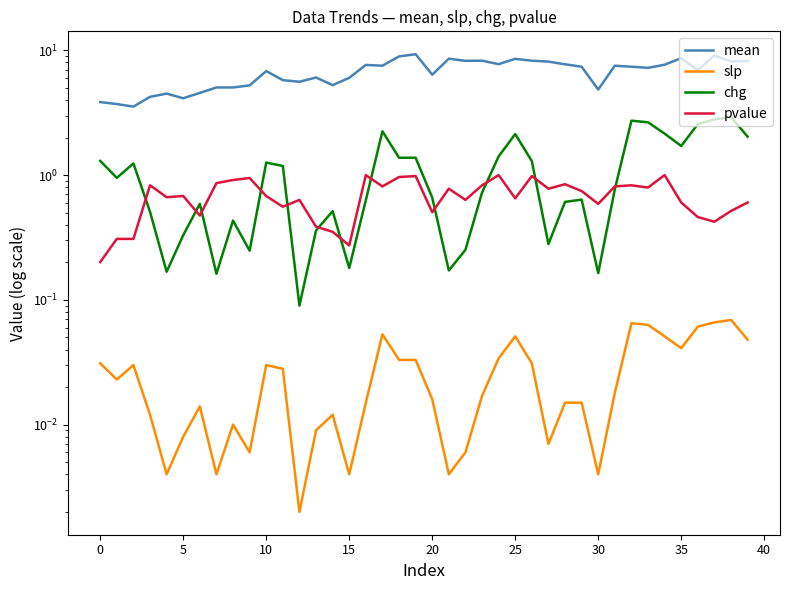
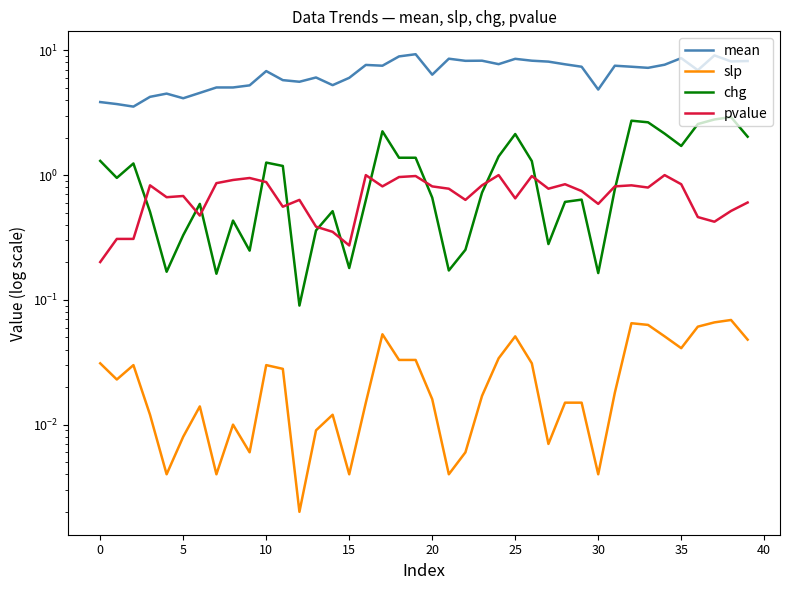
  {
    "mean": {
      "0": 3.9,
      "5": 4.1,
      "10": 7,
      "15": 6,
      "20": 6,
      "25": 9,
      "30": 4.9
    },
    "slp": {
      "0": 0.03,
      "5": 0.008,
      "10": 0.03,
      "15": 0.0040,
      "20": 0.016,
      "25": 0.05,
      "30": 0.0040,
      "35": 0.04
    },
    "chg": {
      "0": 1.3,
      "5": 0.33,
      "10": 1.3,
      "15": 0.18,
      "20": 0.7,
      "25": 2.1,
      "30": 0.16,
      "35": 1.7
    },
    "pvalue": {
      "0": 0.20,
      "5": 0.7,
-     "10": 0.7,
+     "10": 0.9,
      "15": 0.27,
-     "20": 0.50,
+     "20": 0.8,
      "25": 0.7,
      "30": 0.6,
-     "35": 0.6
+     "35": 0.8
    }
  }
